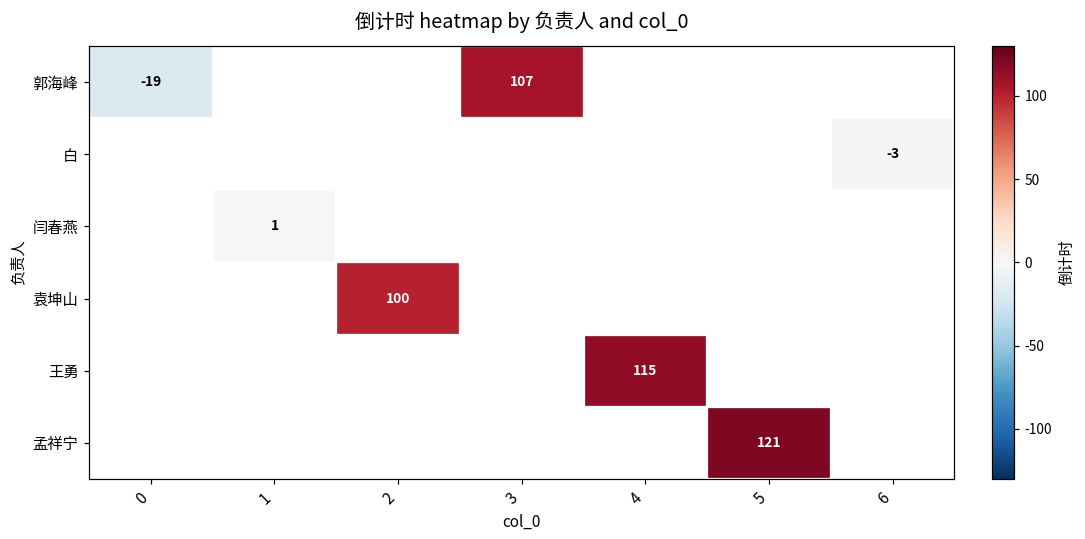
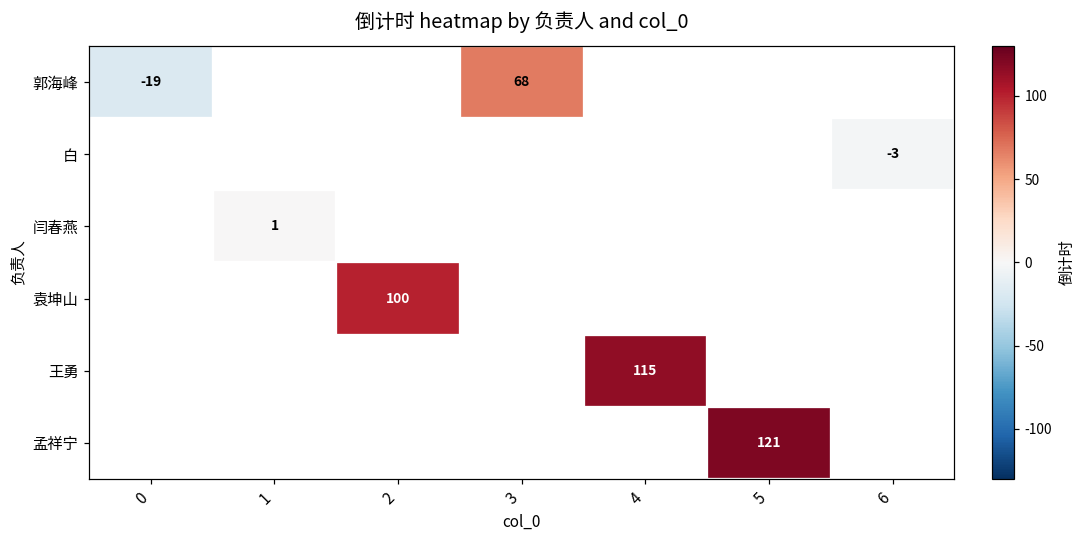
  {
    "郭海峰": {
      "0": -19,
-     "3": 107
+     "3": 68
    },
    "白": {
      "6": -3
    },
    "闫春燕": {
      "1": 1
    },
    "袁坤山": {
      "2": 100
    },
    "王勇": {
      "4": 115
    },
    "孟祥宁": {
      "5": 121
    }
  }
